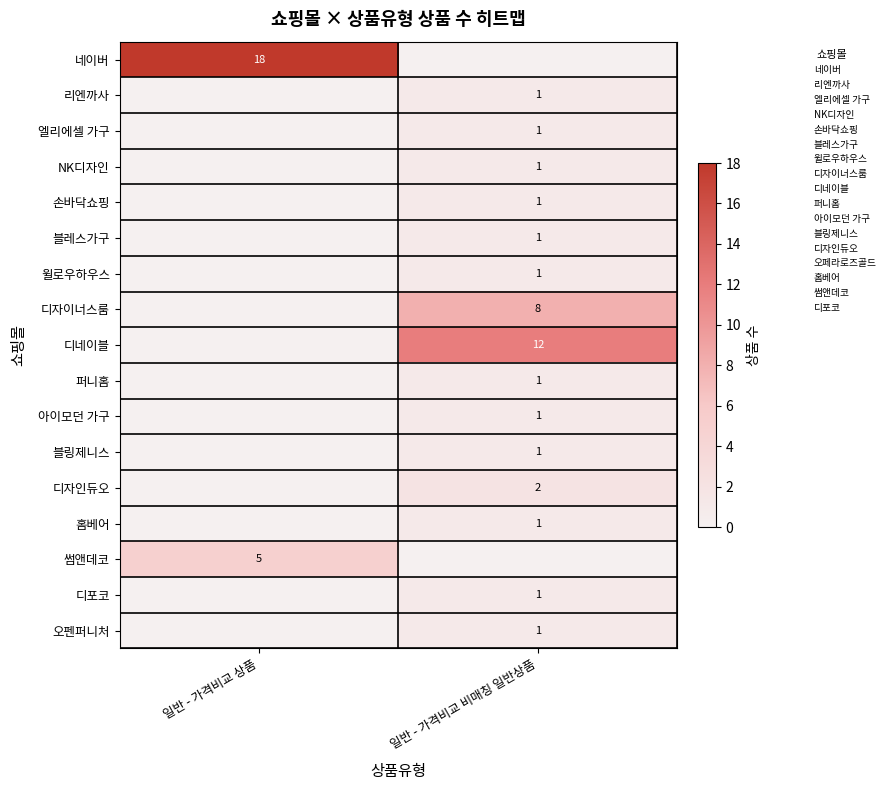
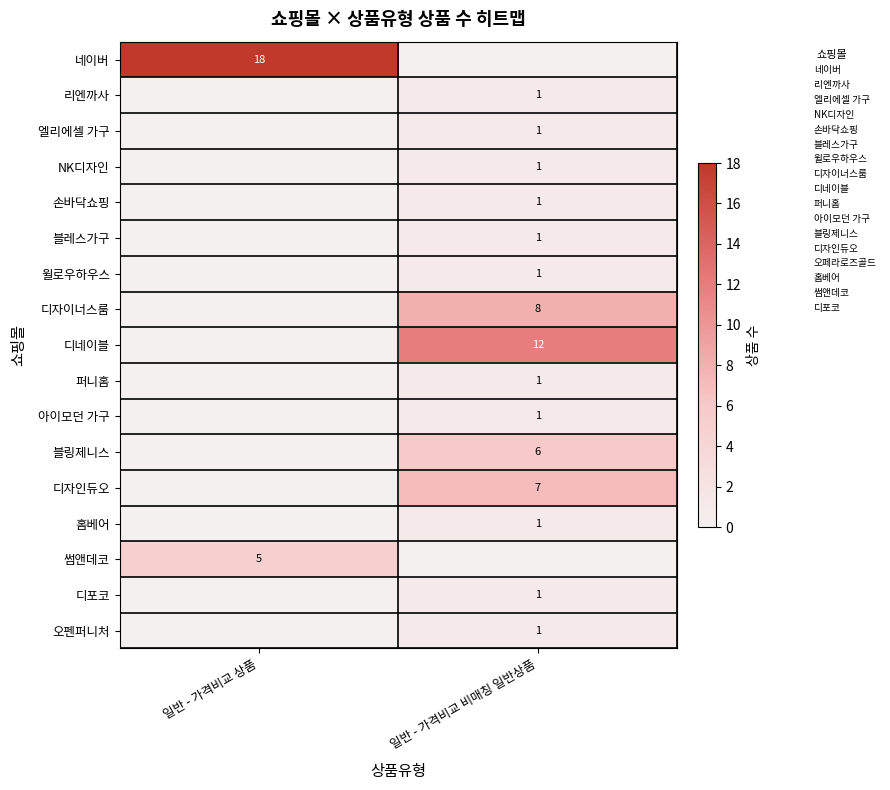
  {
    "네이버": {
      "일반 - 가격비교 상품": 18
    },
    "리엔까사": {
      "일반 - 가격비교 비매칭 일반상품": 1
    },
    "엘리에셀 가구": {
      "일반 - 가격비교 비매칭 일반상품": 1
    },
    "NK디자인": {
      "일반 - 가격비교 비매칭 일반상품": 1
    },
    "손바닥쇼핑": {
      "일반 - 가격비교 비매칭 일반상품": 1
    },
    "블레스가구": {
      "일반 - 가격비교 비매칭 일반상품": 1
    },
    "윌로우하우스": {
      "일반 - 가격비교 비매칭 일반상품": 1
    },
    "디자이너스룸": {
      "일반 - 가격비교 비매칭 일반상품": 8
    },
    "디네이블": {
      "일반 - 가격비교 비매칭 일반상품": 12
    },
    "퍼니홈": {
      "일반 - 가격비교 비매칭 일반상품": 1
    },
    "아이모던 가구": {
      "일반 - 가격비교 비매칭 일반상품": 1
    },
    "블링제니스": {
-     "일반 - 가격비교 비매칭 일반상품": 1
+     "일반 - 가격비교 비매칭 일반상품": 6
    },
    "디자인듀오": {
-     "일반 - 가격비교 비매칭 일반상품": 2
+     "일반 - 가격비교 비매칭 일반상품": 7
    },
    "홈베어": {
      "일반 - 가격비교 비매칭 일반상품": 1
    },
    "썸앤데코": {
      "일반 - 가격비교 상품": 5
    },
    "디포코": {
      "일반 - 가격비교 비매칭 일반상품": 1
    },
    "오펜퍼니처": {
      "일반 - 가격비교 비매칭 일반상품": 1
    }
  }
